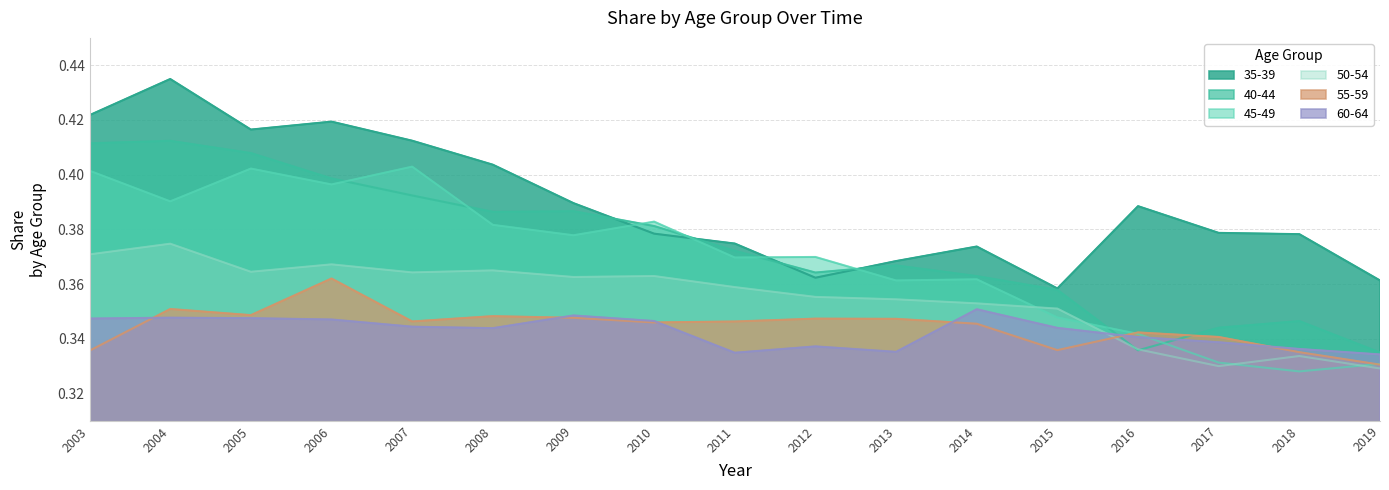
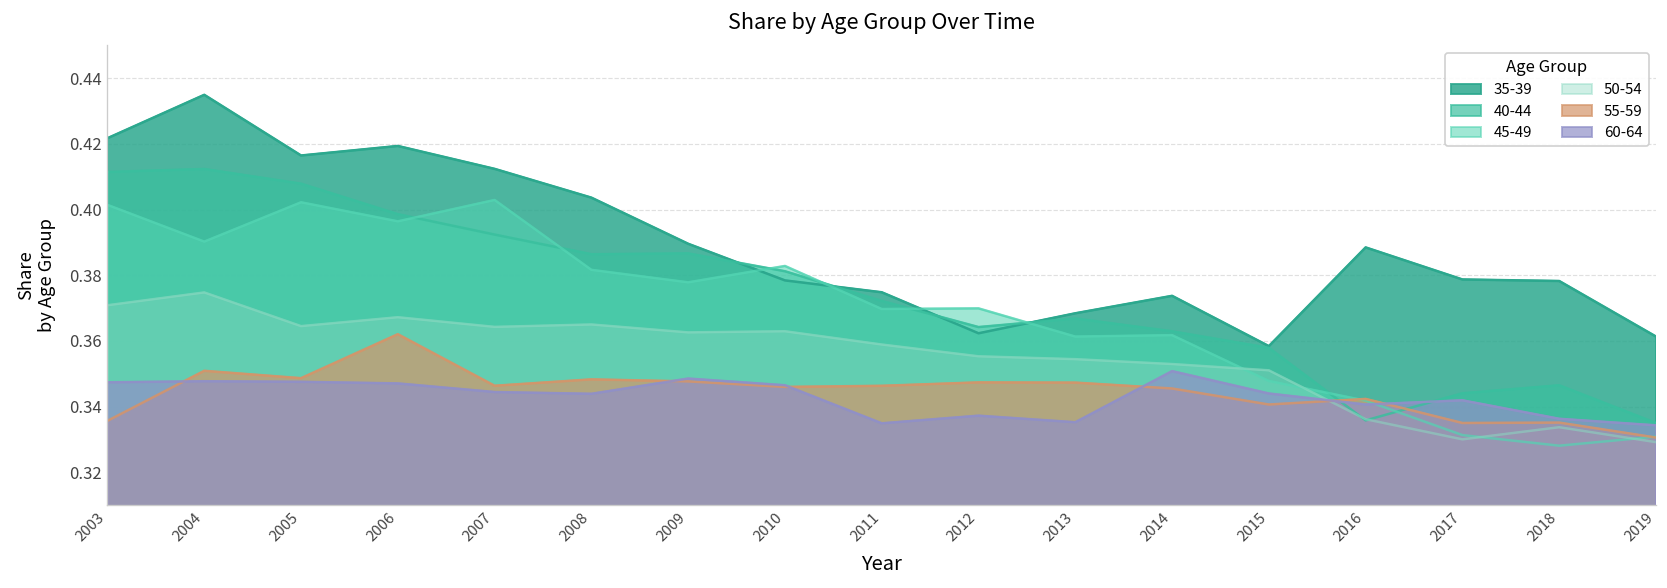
  {
    "55-59": {
      "2003": 0.336,
      "2004": 0.351,
      "2005": 0.349,
      "2006": 0.362,
      "2007": 0.346,
      "2008": 0.348,
      "2011": 0.346,
      "2012": 0.347,
      "2013": 0.347,
      "2014": 0.345,
-     "2015": 0.336,
-     "2017": 0.341,
+     "2015": 0.341,
+     "2017": 0.335,
      "2018": 0.335
    },
    "60-64": {
      "2003": 0.347,
      "2004": 0.348,
      "2005": 0.348,
      "2006": 0.347,
      "2007": 0.344,
      "2008": 0.344,
      "2011": 0.335,
      "2012": 0.337,
      "2013": 0.335,
      "2014": 0.351,
      "2015": 0.344,
      "2016": 0.341,
-     "2017": 0.339,
+     "2017": 0.342,
      "2018": 0.336
    }
  }
